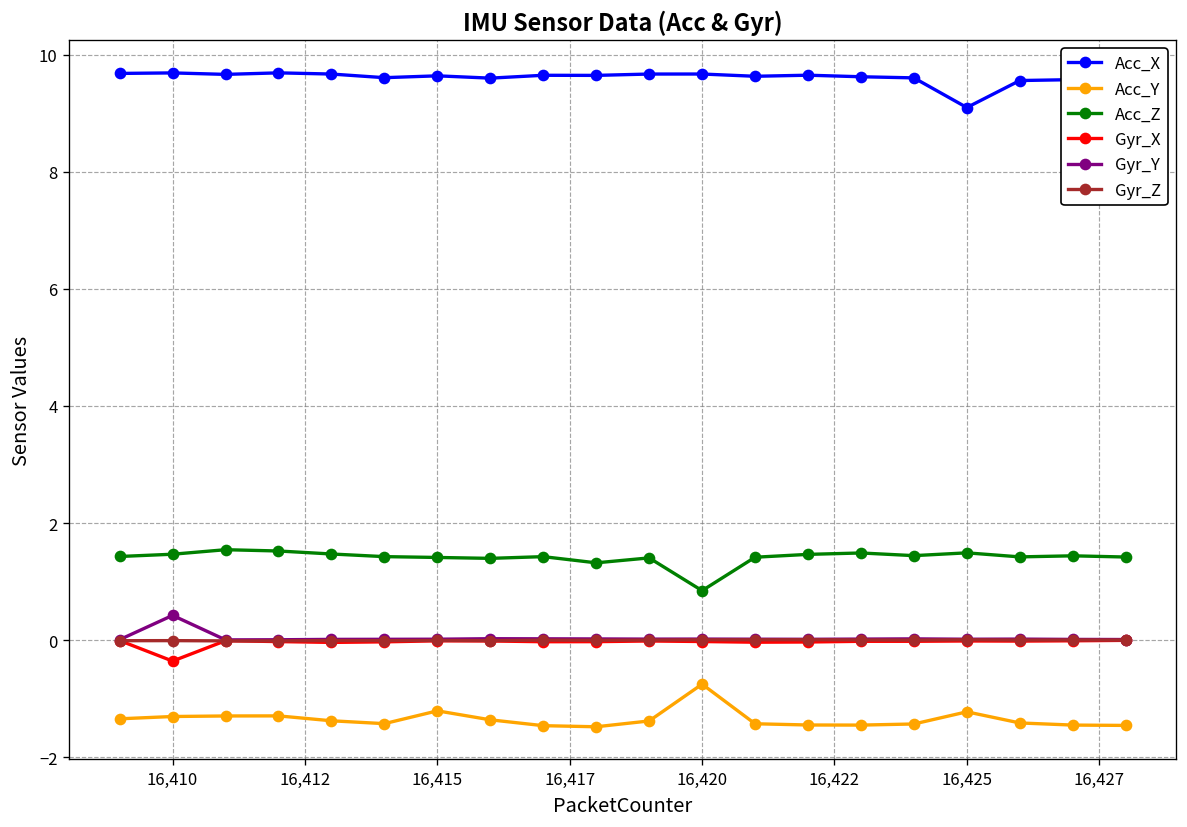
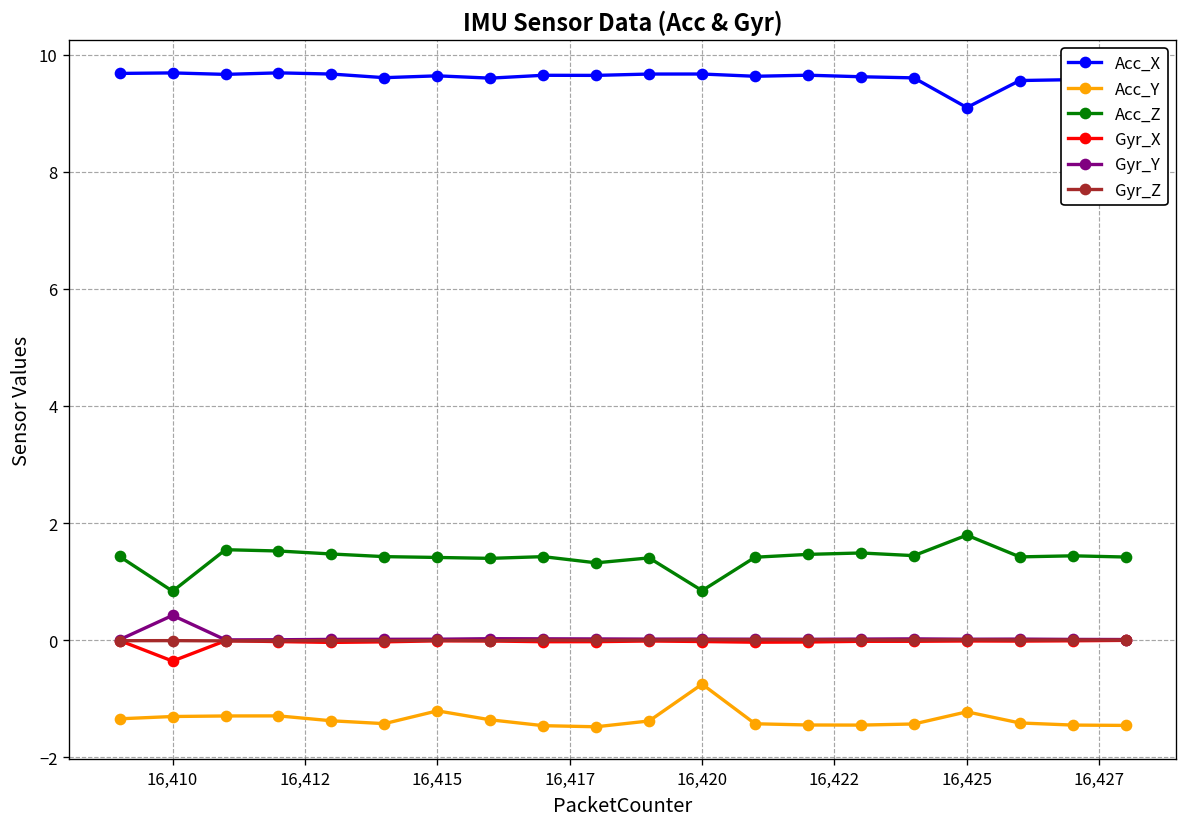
  {
    "Acc_X": {
      "16,410": 9.7,
      "16,415": 9.6,
      "16,420": 9.7,
      "16,425": 9.1
    },
    "Acc_Y": {
      "16,410": -1.3,
      "16,415": -1.2,
      "16,420": -0.7,
      "16,425": -1.2
    },
    "Acc_Z": {
-     "16,410": 1.5,
+     "16,410": 0.8,
      "16,415": 1.4,
      "16,420": 0.8,
-     "16,425": 1.5
+     "16,425": 1.8
    },
    "Gyr_X": {
      "16,410": -0.4
    },
    "Gyr_Y": {
      "16,410": 0.4
    },
    "Gyr_Z": {
      "16,410": 0.0
    }
  }
